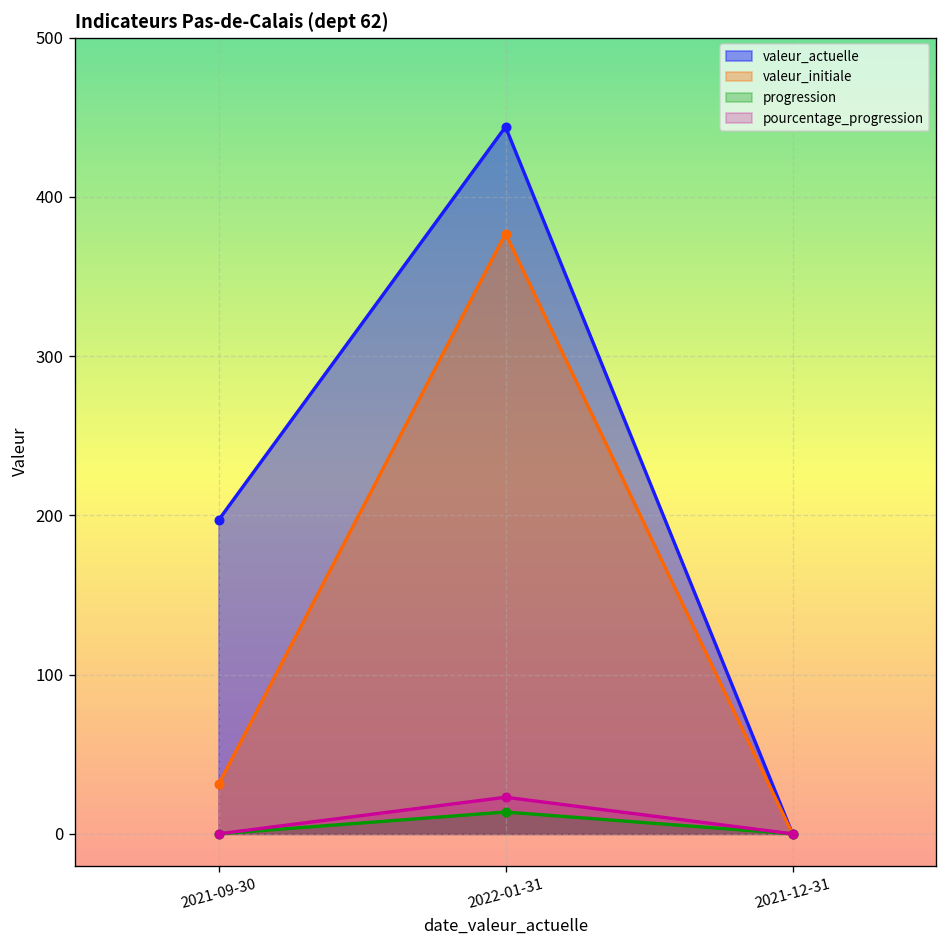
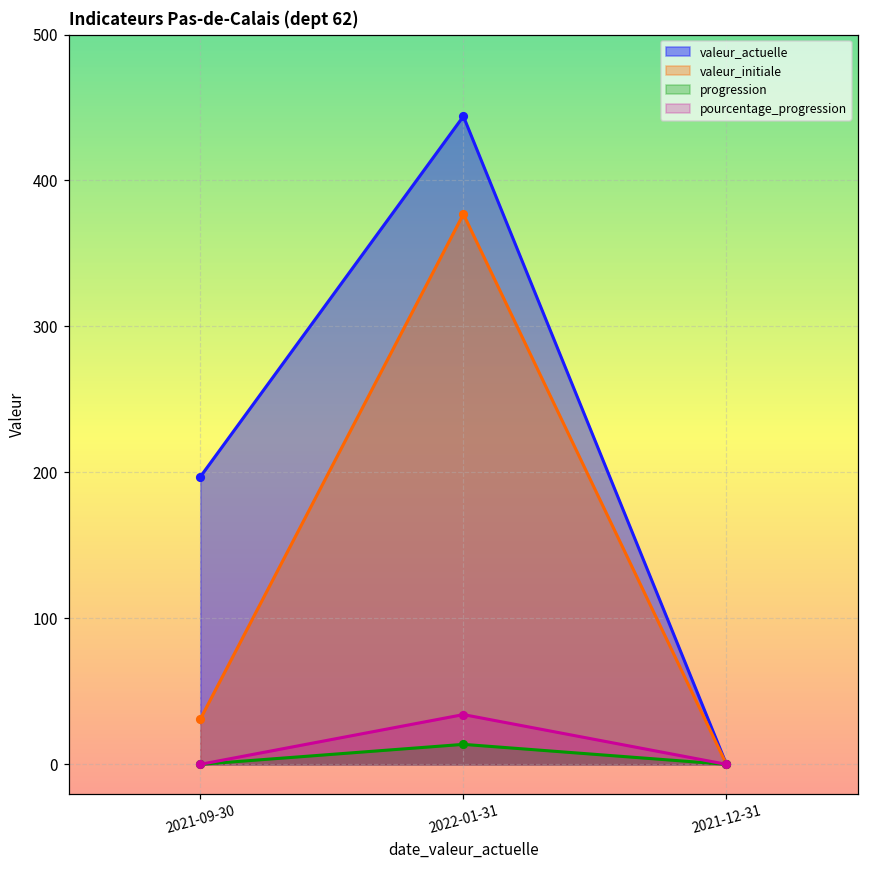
  {
    "valeur_actuelle": {
      "2021-09-30": 197,
      "2022-01-31": 444
    },
    "valeur_initiale": {
      "2021-09-30": 31,
      "2022-01-31": 377
    },
    "progression": {
      "2022-01-31": 14
    },
    "pourcentage_progression": {
-     "2022-01-31": 23
+     "2022-01-31": 34
    }
  }
